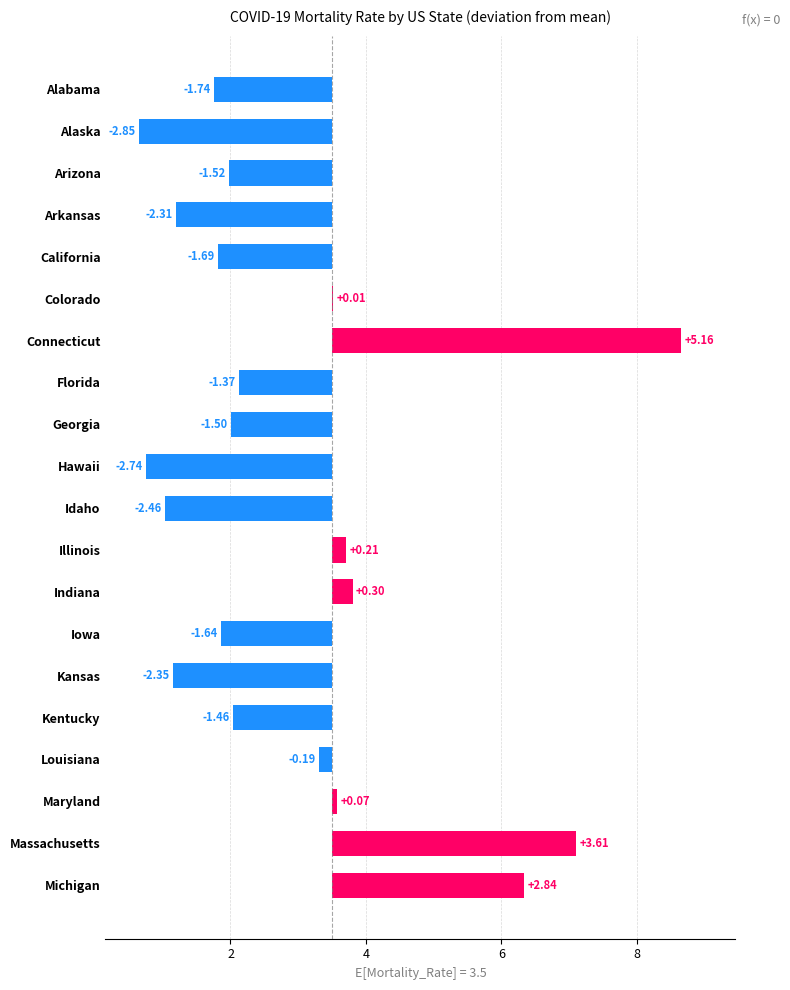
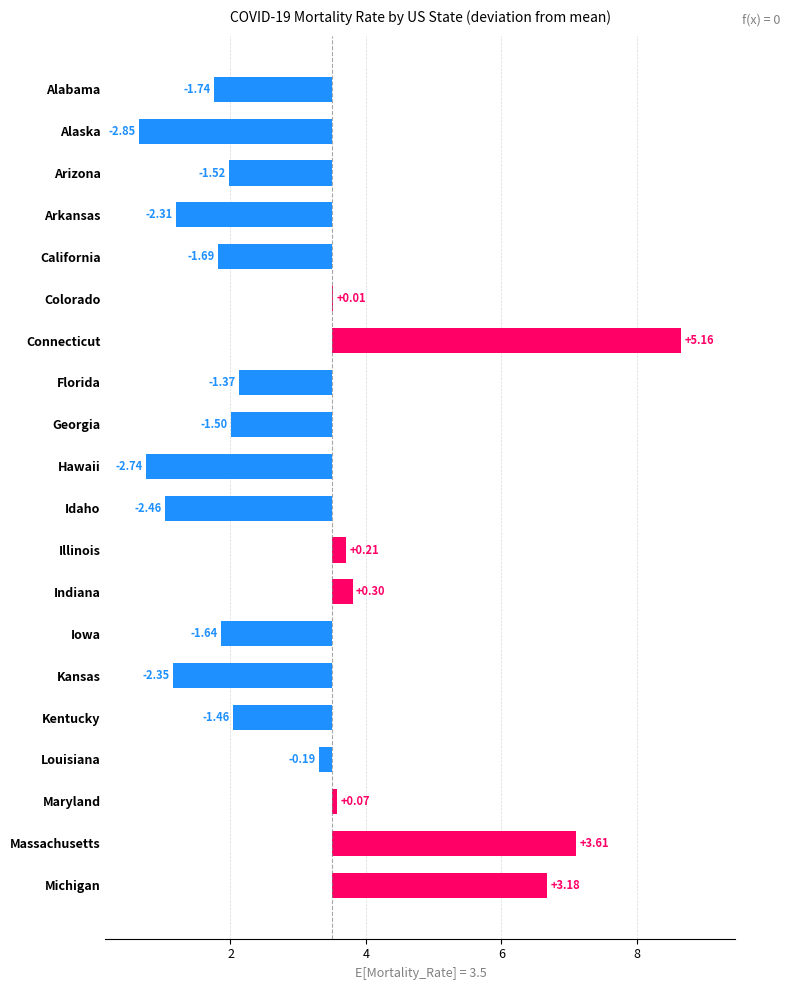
  {
    "Alabama": "-1.74",
    "Alaska": "-2.85",
    "Arizona": "-1.52",
    "Arkansas": "-2.31",
    "California": "-1.69",
    "Colorado": "+0.01",
    "Connecticut": "+5.16",
    "Florida": "-1.37",
    "Georgia": "-1.50",
    "Hawaii": "-2.74",
    "Idaho": "-2.46",
    "Illinois": "+0.21",
    "Indiana": "+0.30",
    "Iowa": "-1.64",
    "Kansas": "-2.35",
    "Kentucky": "-1.46",
    "Louisiana": "-0.19",
    "Maryland": "+0.07",
    "Massachusetts": "+3.61",
-   "Michigan": "+2.84"
+   "Michigan": "+3.18"
  }
